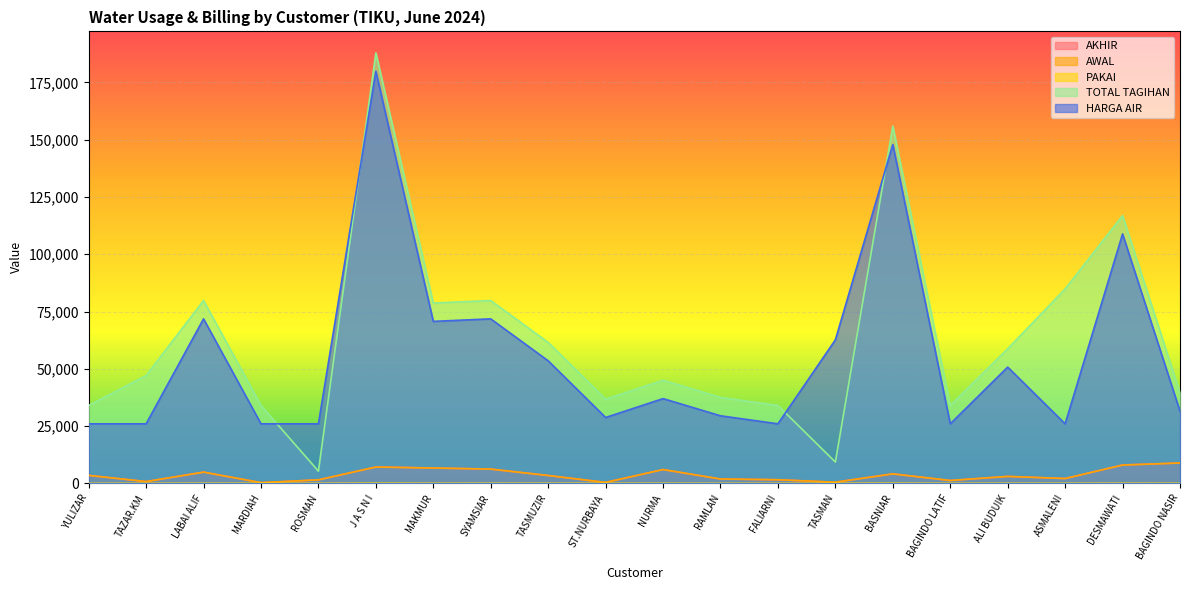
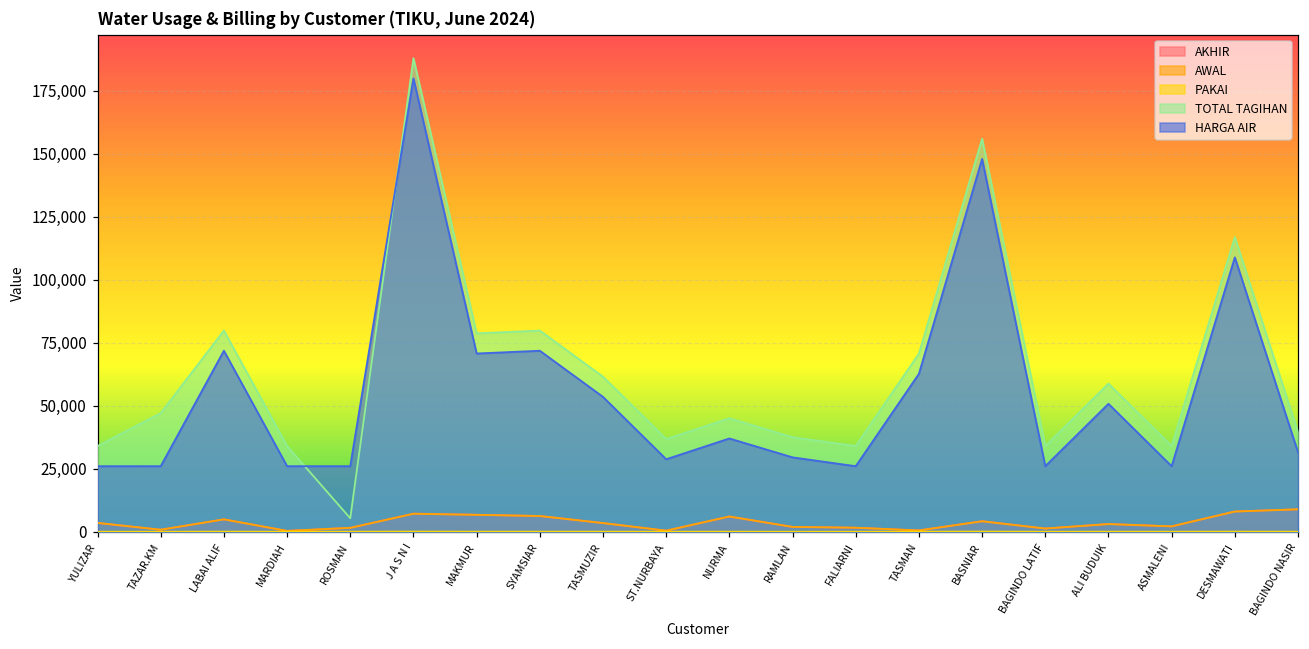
  {
    "TOTAL TAGIHAN": {
      "YULIZAR": "34,000",
      "TAZAR.KM": "47,000",
      "LABAI ALIF": "80,000",
      "MARDIAH": "34,000",
      "ROSMAN": "5,000",
      "J A S N I": "188,000",
      "MAKMUR": "79,000",
      "SYAMSIAR": "80,000",
      "TASMUZIR": "62,000",
      "ST.NURBAYA": "37,000",
      "NURMA": "45,000",
      "RAMLAN": "38,000",
      "FALIARNI": "34,000",
-     "TASMAN": "9,000",
+     "TASMAN": "71,000",
      "BASNIAR": "156,000",
      "BAGINDO LATIF": "34,000",
      "ALI BUDUIK": "59,000",
-     "ASMALENI": "85,000",
+     "ASMALENI": "34,000",
      "DESMAWATI": "117,000",
      "BAGINDO NASIR": "40,000"
    },
    "HARGA AIR": {
      "YULIZAR": "26,000",
      "TAZAR.KM": "26,000",
      "LABAI ALIF": "72,000",
      "MARDIAH": "26,000",
      "ROSMAN": "26,000",
      "J A S N I": "180,000",
      "MAKMUR": "71,000",
      "SYAMSIAR": "72,000",
      "TASMUZIR": "54,000",
      "ST.NURBAYA": "29,000",
      "NURMA": "37,000",
      "RAMLAN": "30,000",
      "FALIARNI": "26,000",
      "TASMAN": "63,000",
      "BASNIAR": "148,000",
      "BAGINDO LATIF": "26,000",
      "ALI BUDUIK": "51,000",
      "ASMALENI": "26,000",
      "DESMAWATI": "109,000",
      "BAGINDO NASIR": "32,000"
    }
  }
